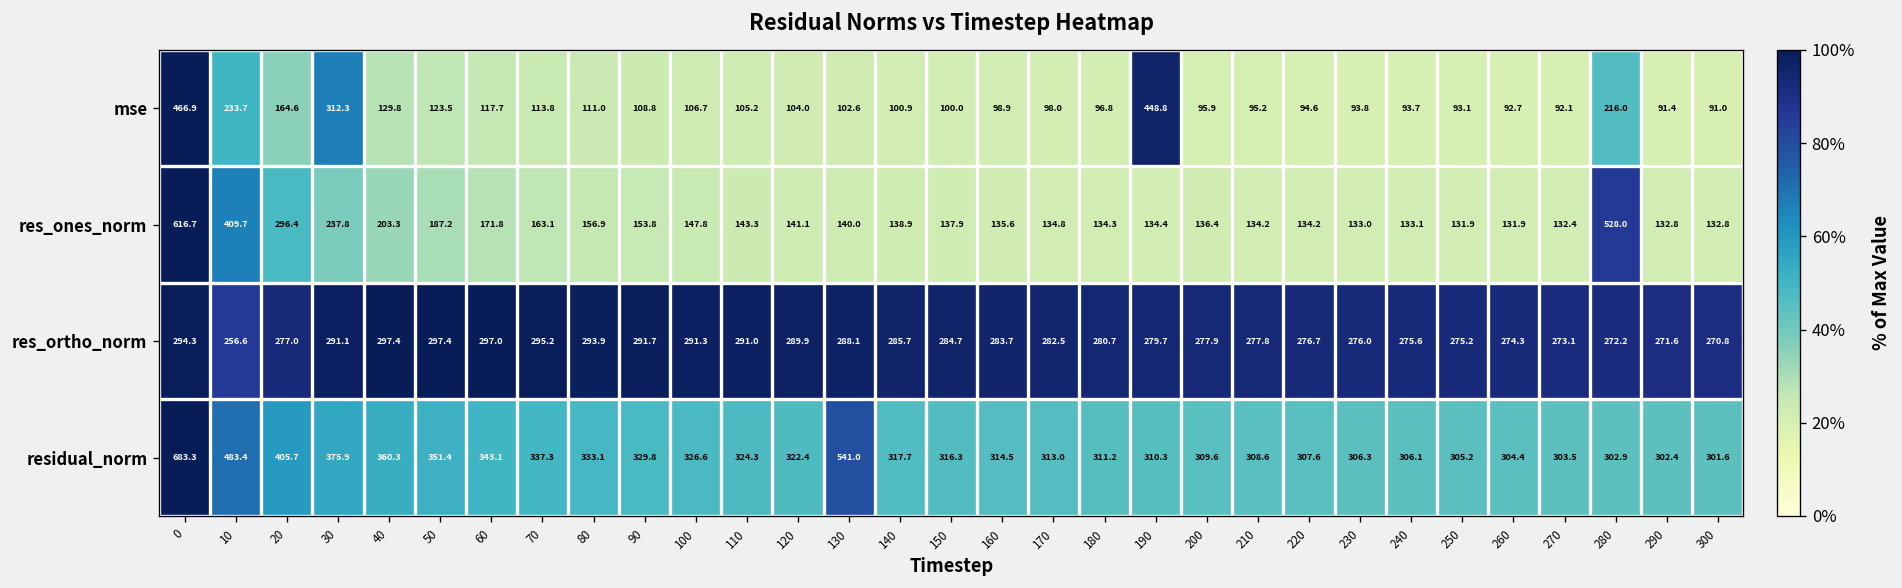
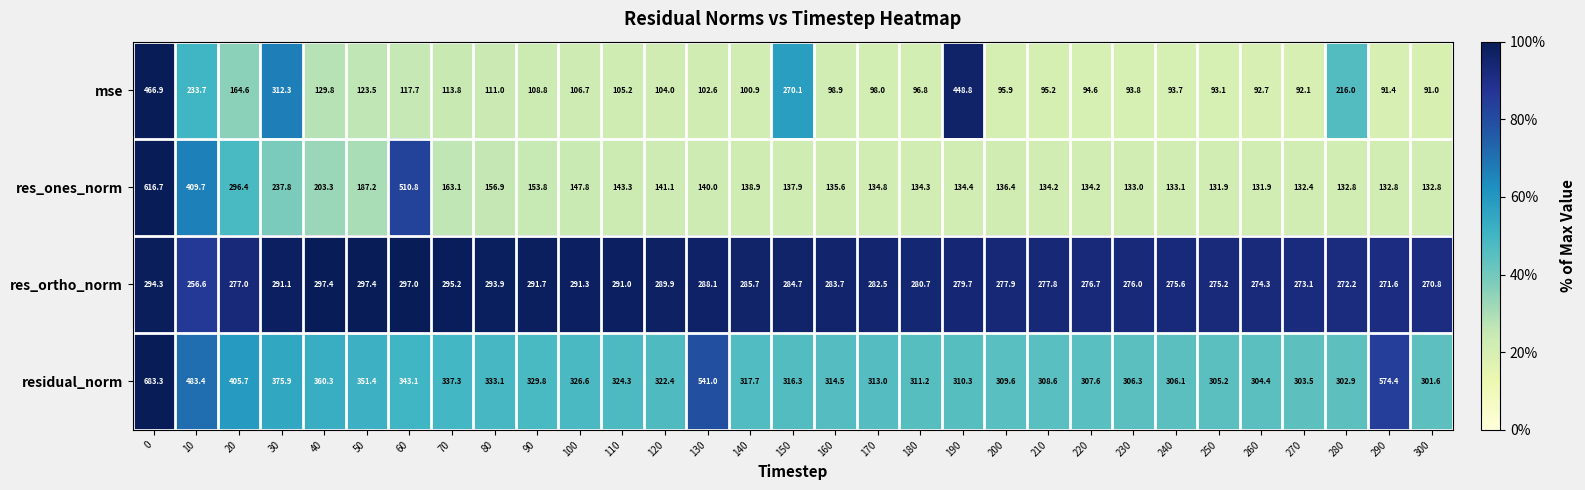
  {
    "mse": {
      "0": 466.9,
      "10": 233.7,
      "20": 164.6,
      "30": 312.3,
      "40": 129.8,
      "50": 123.5,
      "60": 117.7,
      "70": 113.8,
      "80": 111.0,
      "90": 108.8,
      "100": 106.7,
      "110": 105.2,
      "120": 104.0,
      "130": 102.6,
      "140": 100.9,
-     "150": 100.0,
+     "150": 270.1,
      "160": 98.9,
      "170": 98.0,
      "180": 96.8,
      "190": 448.8,
      "200": 95.9,
      "210": 95.2,
      "220": 94.6,
      "230": 93.8,
      "240": 93.7,
      "250": 93.1,
      "260": 92.7,
      "270": 92.1,
      "280": 216.0,
      "290": 91.4,
      "300": 91.0
    },
    "res_ones_norm": {
      "0": 616.7,
      "10": 409.7,
      "20": 296.4,
      "30": 237.8,
      "40": 203.3,
      "50": 187.2,
-     "60": 171.8,
+     "60": 510.8,
      "70": 163.1,
      "80": 156.9,
      "90": 153.8,
      "100": 147.8,
      "110": 143.3,
      "120": 141.1,
      "130": 140.0,
      "140": 138.9,
      "150": 137.9,
      "160": 135.6,
      "170": 134.8,
      "180": 134.3,
      "190": 134.4,
      "200": 136.4,
      "210": 134.2,
      "220": 134.2,
      "230": 133.0,
      "240": 133.1,
      "250": 131.9,
      "260": 131.9,
      "270": 132.4,
-     "280": 528.0,
+     "280": 132.8,
      "290": 132.8,
      "300": 132.8
    },
    "res_ortho_norm": {
      "0": 294.3,
      "10": 256.6,
      "20": 277.0,
      "30": 291.1,
      "40": 297.4,
      "50": 297.4,
      "60": 297.0,
      "70": 295.2,
      "80": 293.9,
      "90": 291.7,
      "100": 291.3,
      "110": 291.0,
      "120": 289.9,
      "130": 288.1,
      "140": 285.7,
      "150": 284.7,
      "160": 283.7,
      "170": 282.5,
      "180": 280.7,
      "190": 279.7,
      "200": 277.9,
      "210": 277.8,
      "220": 276.7,
      "230": 276.0,
      "240": 275.6,
      "250": 275.2,
      "260": 274.3,
      "270": 273.1,
      "280": 272.2,
      "290": 271.6,
      "300": 270.8
    },
    "residual_norm": {
      "0": 683.3,
      "10": 483.4,
      "20": 405.7,
      "30": 375.9,
      "40": 360.3,
      "50": 351.4,
      "60": 343.1,
      "70": 337.3,
      "80": 333.1,
      "90": 329.8,
      "100": 326.6,
      "110": 324.3,
      "120": 322.4,
      "130": 541.0,
      "140": 317.7,
      "150": 316.3,
      "160": 314.5,
      "170": 313.0,
      "180": 311.2,
      "190": 310.3,
      "200": 309.6,
      "210": 308.6,
      "220": 307.6,
      "230": 306.3,
      "240": 306.1,
      "250": 305.2,
      "260": 304.4,
      "270": 303.5,
      "280": 302.9,
-     "290": 302.4,
+     "290": 574.4,
      "300": 301.6
    }
  }
